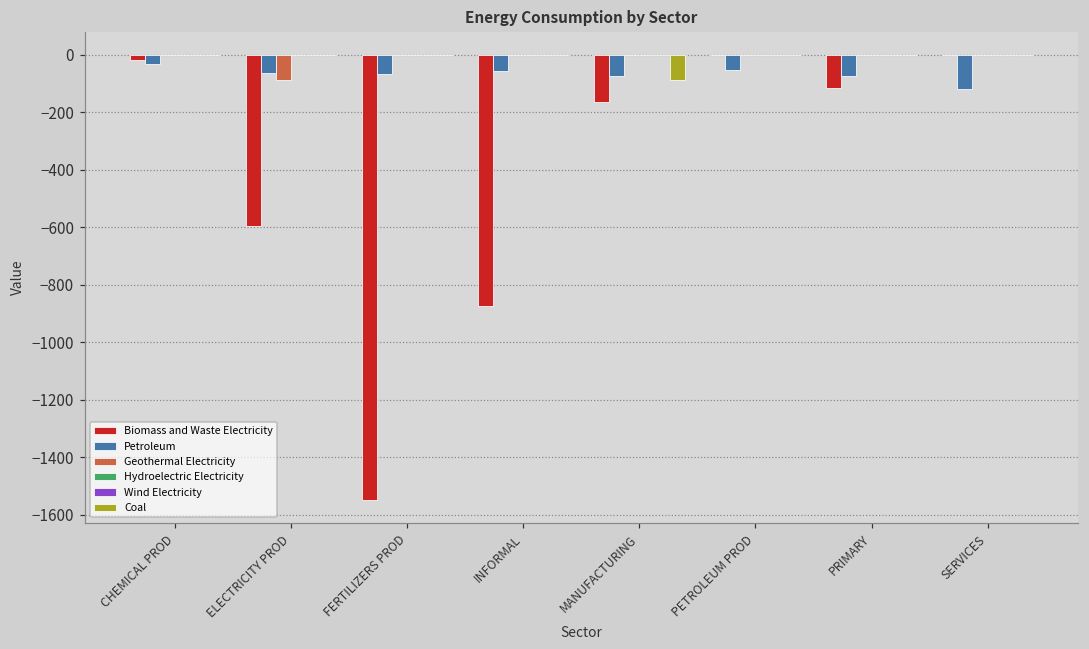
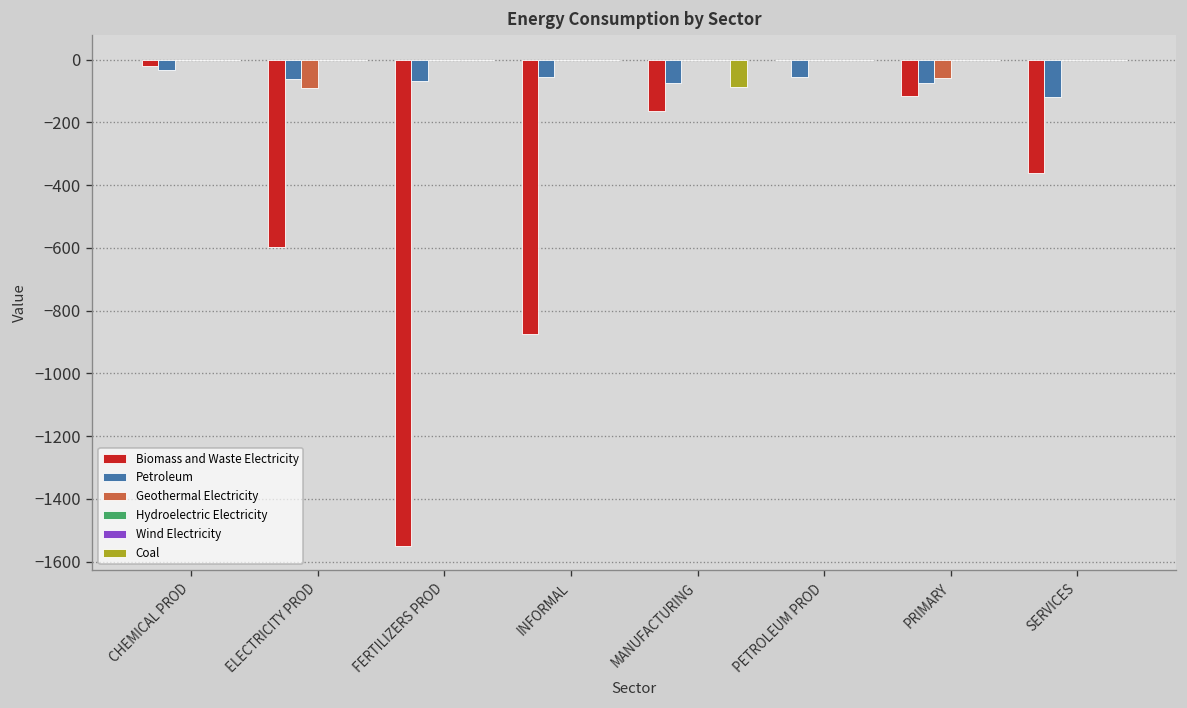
  {
    "Biomass and Waste Electricity": {
      "CHEMICAL PROD": -20,
      "ELECTRICITY PROD": -600,
      "FERTILIZERS PROD": -1550,
      "INFORMAL": -870,
      "MANUFACTURING": -160,
      "PRIMARY": -110,
-     "SERVICES": 0
+     "SERVICES": -360
    },
    "Petroleum": {
      "CHEMICAL PROD": -30,
      "ELECTRICITY PROD": -60,
      "FERTILIZERS PROD": -70,
      "INFORMAL": -60,
      "MANUFACTURING": -70,
      "PETROLEUM PROD": -50,
      "PRIMARY": -70,
      "SERVICES": -120
    },
    "Geothermal Electricity": {
      "CHEMICAL PROD": 0,
      "ELECTRICITY PROD": -90,
      "FERTILIZERS PROD": 0,
      "INFORMAL": 0,
      "MANUFACTURING": 0,
      "PETROLEUM PROD": 0,
-     "PRIMARY": 0,
+     "PRIMARY": -60,
      "SERVICES": 0
    },
    "Hydroelectric Electricity": {
      "CHEMICAL PROD": 0,
      "FERTILIZERS PROD": 0,
      "INFORMAL": 0,
      "MANUFACTURING": 0,
      "PETROLEUM PROD": 0,
      "SERVICES": 0
    },
    "Wind Electricity": {
      "CHEMICAL PROD": 0,
      "FERTILIZERS PROD": 0,
      "INFORMAL": 0,
      "MANUFACTURING": 0,
      "PETROLEUM PROD": 0,
      "SERVICES": 0
    },
    "Coal": {
      "CHEMICAL PROD": 0,
      "ELECTRICITY PROD": 0,
      "FERTILIZERS PROD": 0,
      "INFORMAL": 0,
      "MANUFACTURING": -90,
      "PETROLEUM PROD": 0,
      "PRIMARY": 0,
      "SERVICES": 0
    }
  }
